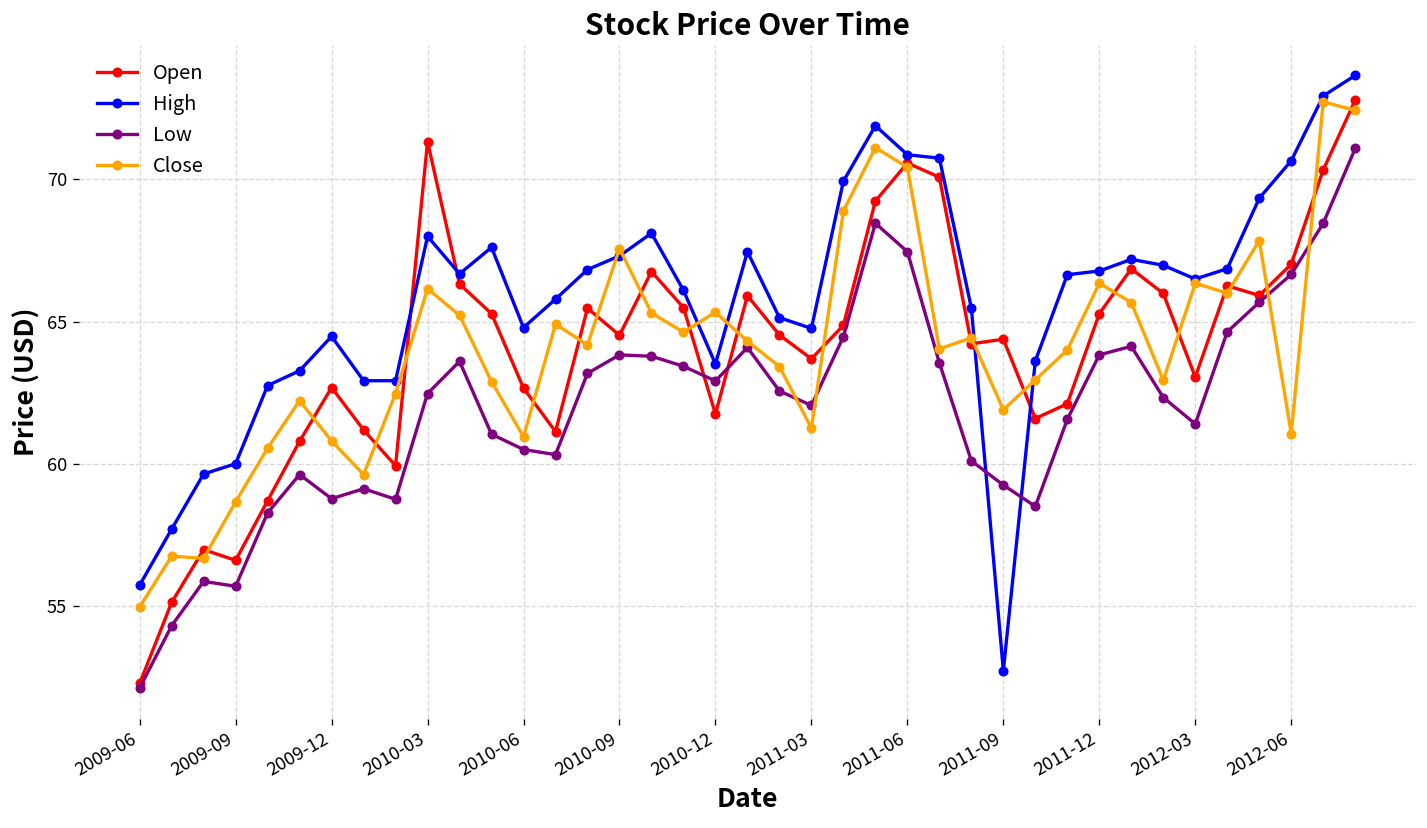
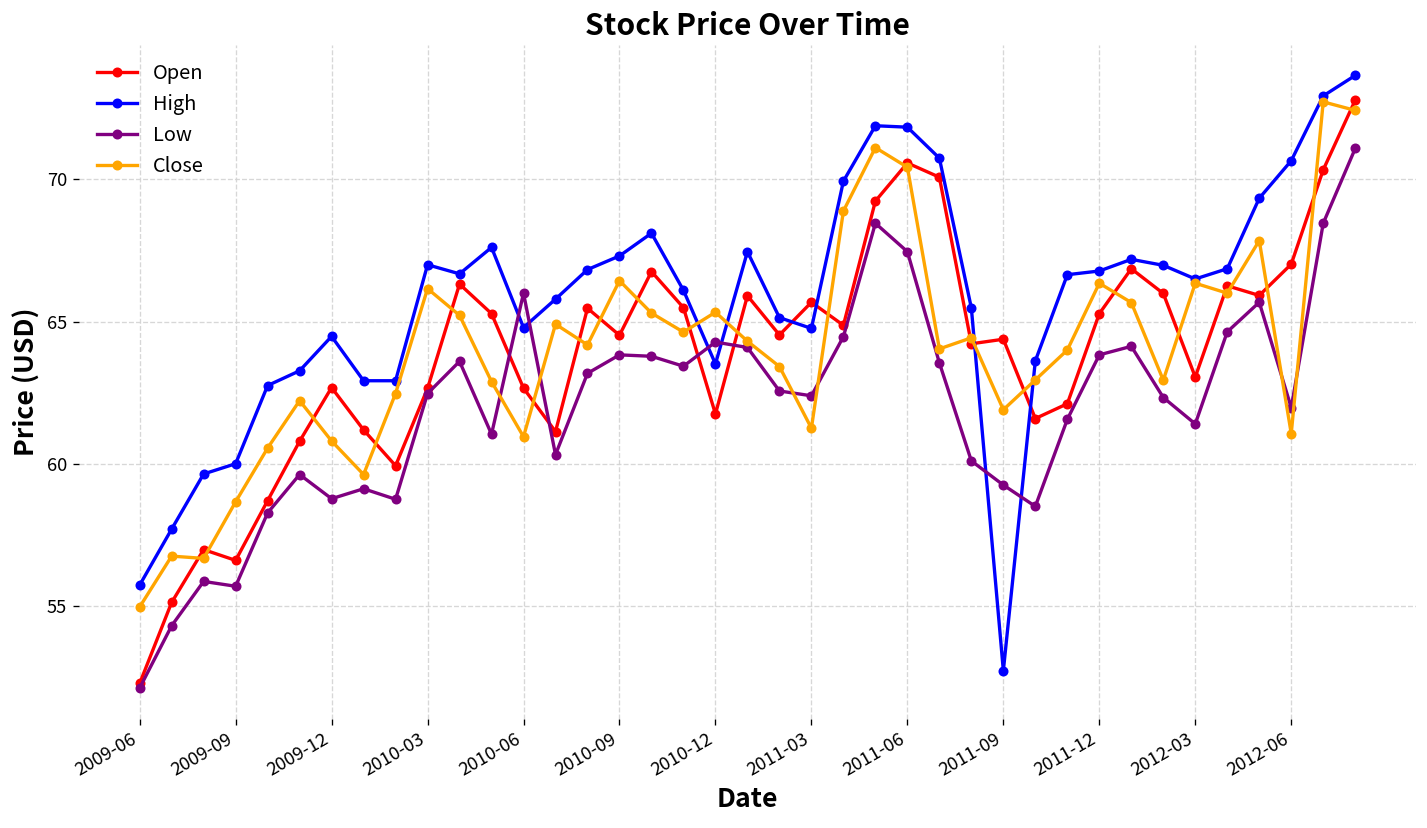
  {
    "Open": {
      "2009-06": 52.3,
      "2009-09": 56.6,
      "2009-12": 62.7,
-     "2010-03": 71.3,
+     "2010-03": 62.7,
      "2010-06": 62.7,
      "2010-09": 64.5,
      "2010-12": 61.8,
-     "2011-03": 63.7,
+     "2011-03": 65.7,
      "2011-06": 70.6,
      "2011-09": 64.4,
      "2011-12": 65.3,
      "2012-03": 63.1,
      "2012-06": 67.0
    },
    "High": {
      "2009-06": 55.7,
      "2009-09": 60.0,
      "2009-12": 64.5,
-     "2010-03": 68,
+     "2010-03": 67,
      "2010-06": 64.8,
      "2010-09": 67.3,
      "2010-12": 63.5,
      "2011-03": 64.8,
-     "2011-06": 70.9,
+     "2011-06": 71.8,
      "2011-09": 52.7,
      "2011-12": 66.8,
      "2012-03": 66.5,
      "2012-06": 70.7
    },
    "Low": {
      "2009-06": 52.1,
      "2009-09": 55.7,
      "2009-12": 58.8,
      "2010-03": 62.5,
-     "2010-06": 60.5,
+     "2010-06": 66.0,
      "2010-09": 63.8,
-     "2010-12": 62.9,
-     "2011-03": 62.1,
+     "2010-12": 64.3,
+     "2011-03": 62.4,
      "2011-06": 67.5,
      "2011-09": 59.3,
      "2011-12": 63.8,
      "2012-03": 61.4,
-     "2012-06": 66.7
+     "2012-06": 62.0
    },
    "Close": {
      "2009-06": 55.0,
      "2009-09": 58.7,
      "2009-12": 60.8,
      "2010-03": 66.2,
      "2010-06": 61.0,
-     "2010-09": 67.6,
+     "2010-09": 66.4,
      "2010-12": 65.3,
      "2011-03": 61.3,
      "2011-06": 70.4,
      "2011-09": 61.9,
      "2011-12": 66.4,
      "2012-03": 66.4,
      "2012-06": 61.1
    }
  }
